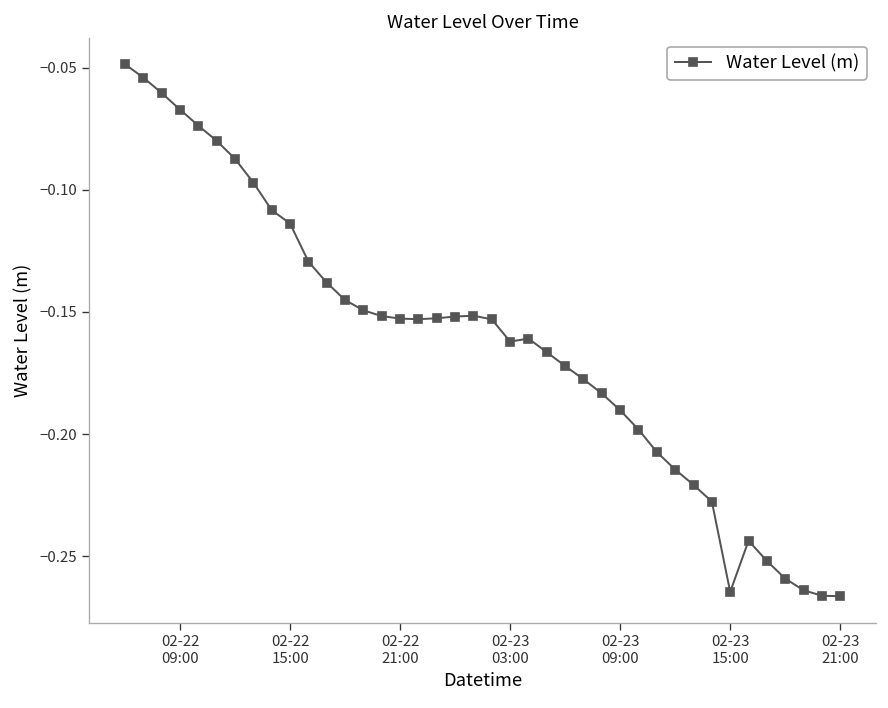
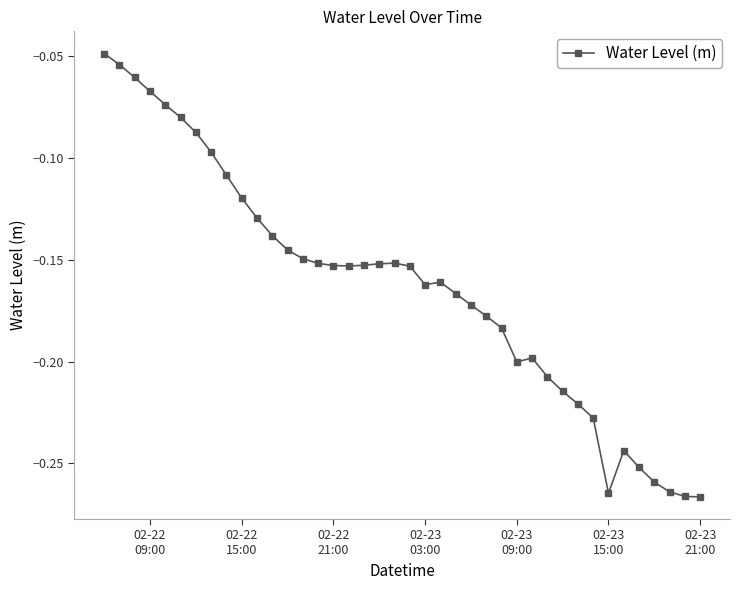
  {
    "02-22 09:00": -0.067,
-   "02-22 15:00": -0.114,
+   "02-22 15:00": -0.120,
    "02-22 21:00": -0.153,
    "02-23 03:00": -0.162,
-   "02-23 09:00": -0.190,
+   "02-23 09:00": -0.200,
    "02-23 15:00": -0.265,
    "02-23 21:00": -0.266
  }
